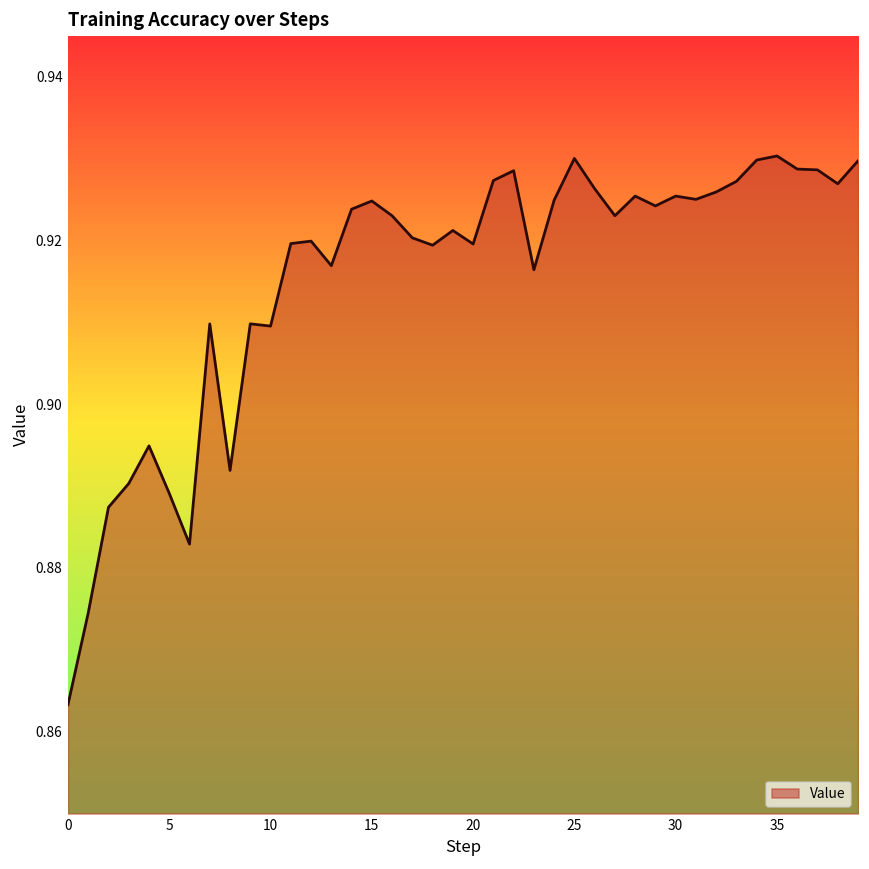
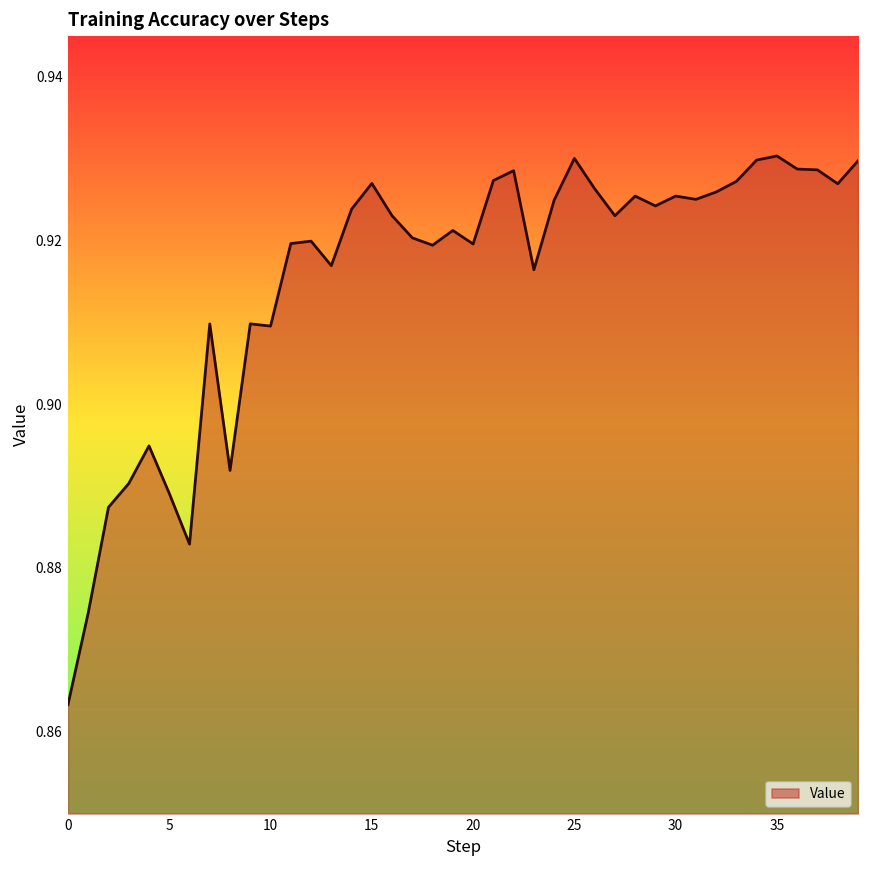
  {
    "0": 0.863,
    "5": 0.889,
    "10": 0.910,
-   "15": 0.925,
+   "15": 0.927,
    "20": 0.920,
    "25": 0.930,
    "30": 0.925,
    "35": 0.930
  }
